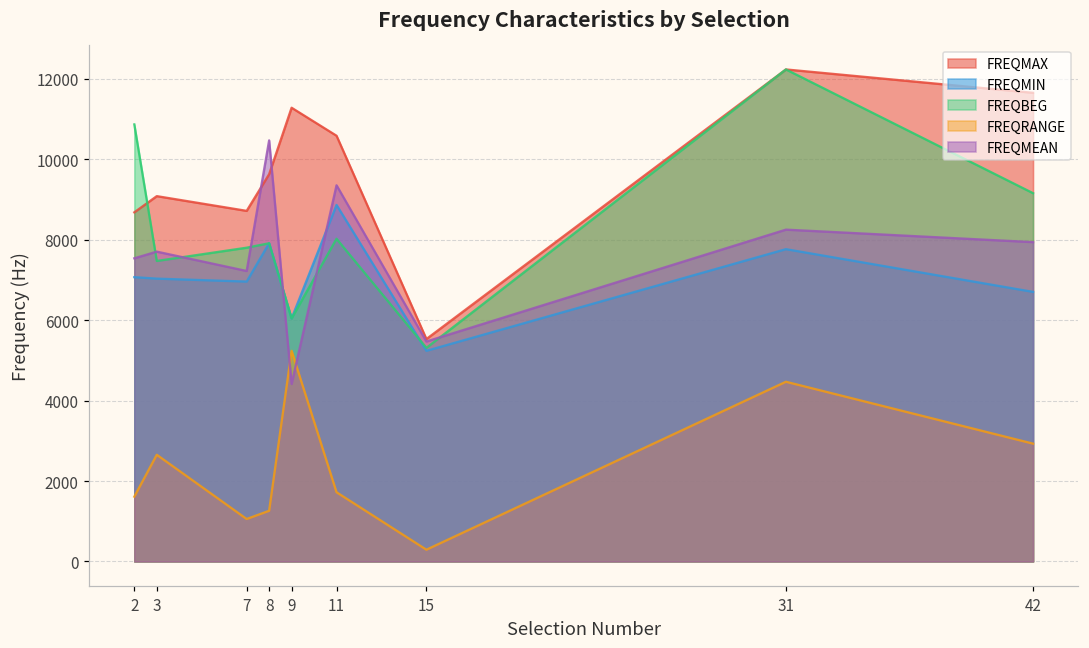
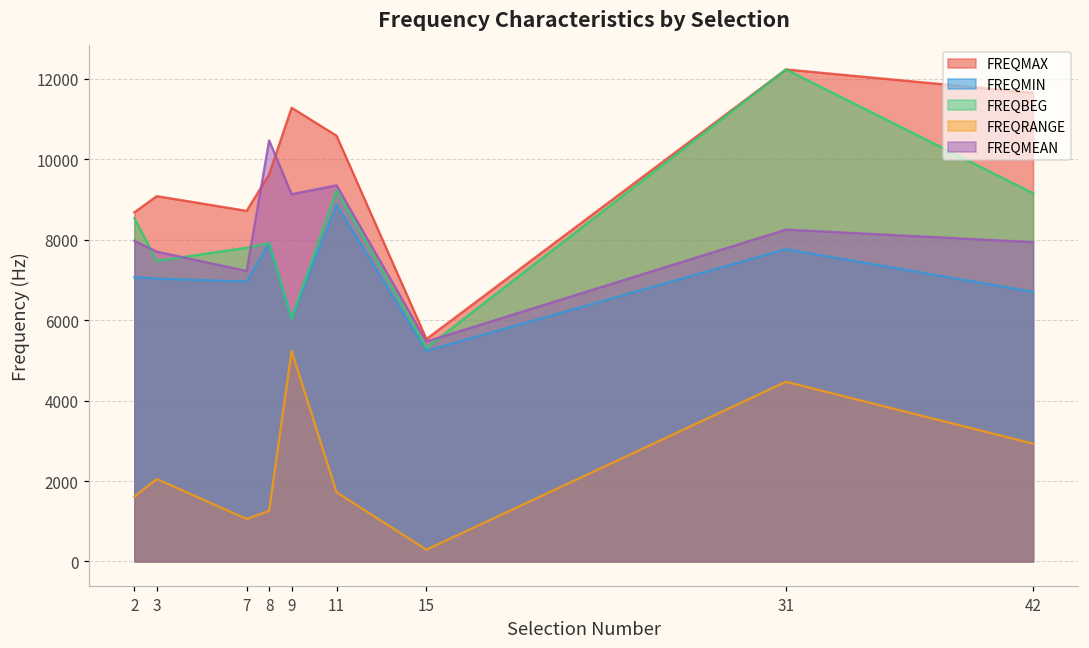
  {
    "FREQMAX": {
      "2": 8700,
      "3": 9100,
      "7": 8700,
      "8": 9600,
      "9": 11300,
      "11": 10600
    },
    "FREQMIN": {
      "2": 7100,
      "3": 7000,
      "7": 7000,
      "11": 8900,
      "15": 5200,
      "31": 7800,
      "42": 6700
    },
    "FREQBEG": {
-     "2": 10900,
+     "2": 8500,
      "3": 7500,
      "7": 7800,
-     "11": 8000,
+     "11": 9200,
      "15": 5300,
      "42": 9200
    },
    "FREQRANGE": {
      "2": 1600,
-     "3": 2700,
+     "3": 2100,
      "7": 1100,
      "8": 1300,
      "9": 5200,
      "11": 1700,
      "15": 300,
      "31": 4500,
      "42": 2900
    },
    "FREQMEAN": {
-     "2": 7500,
+     "2": 8000,
      "3": 7700,
      "7": 7200,
      "8": 10500,
-     "9": 4400,
+     "9": 9100,
      "11": 9400,
      "31": 8200,
      "42": 7900
    }
  }
